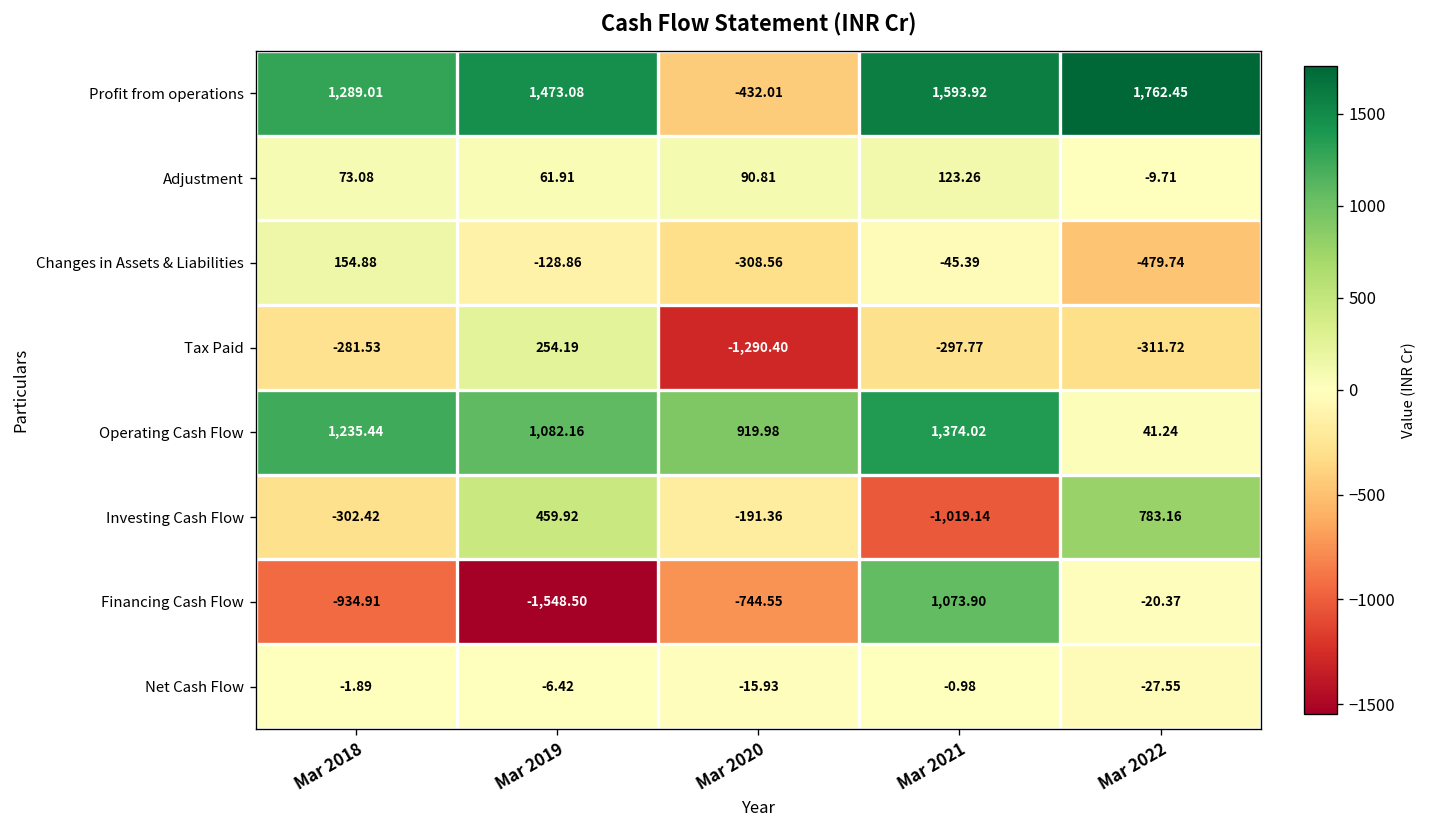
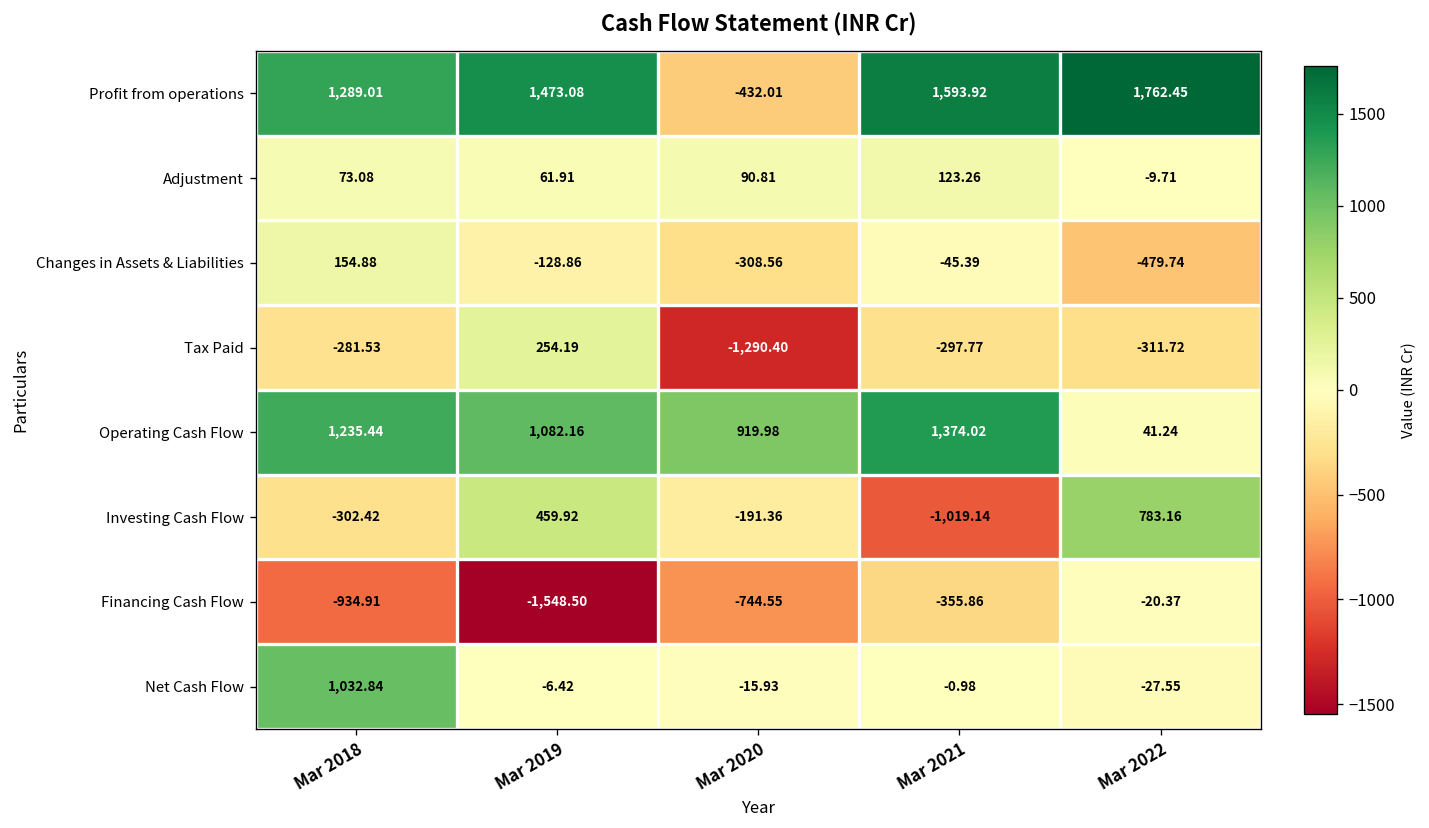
  {
    "Profit from operations": {
      "Mar 2018": "1,289.01",
      "Mar 2019": "1,473.08",
      "Mar 2020": "-432.01",
      "Mar 2021": "1,593.92",
      "Mar 2022": "1,762.45"
    },
    "Adjustment": {
      "Mar 2018": "73.08",
      "Mar 2019": "61.91",
      "Mar 2020": "90.81",
      "Mar 2021": "123.26",
      "Mar 2022": "-9.71"
    },
    "Changes in Assets & Liabilities": {
      "Mar 2018": "154.88",
      "Mar 2019": "-128.86",
      "Mar 2020": "-308.56",
      "Mar 2021": "-45.39",
      "Mar 2022": "-479.74"
    },
    "Tax Paid": {
      "Mar 2018": "-281.53",
      "Mar 2019": "254.19",
      "Mar 2020": "-1,290.40",
      "Mar 2021": "-297.77",
      "Mar 2022": "-311.72"
    },
    "Operating Cash Flow": {
      "Mar 2018": "1,235.44",
      "Mar 2019": "1,082.16",
      "Mar 2020": "919.98",
      "Mar 2021": "1,374.02",
      "Mar 2022": "41.24"
    },
    "Investing Cash Flow": {
      "Mar 2018": "-302.42",
      "Mar 2019": "459.92",
      "Mar 2020": "-191.36",
      "Mar 2021": "-1,019.14",
      "Mar 2022": "783.16"
    },
    "Financing Cash Flow": {
      "Mar 2018": "-934.91",
      "Mar 2019": "-1,548.50",
      "Mar 2020": "-744.55",
-     "Mar 2021": "1,073.90",
+     "Mar 2021": "-355.86",
      "Mar 2022": "-20.37"
    },
    "Net Cash Flow": {
-     "Mar 2018": "-1.89",
+     "Mar 2018": "1,032.84",
      "Mar 2019": "-6.42",
      "Mar 2020": "-15.93",
      "Mar 2021": "-0.98",
      "Mar 2022": "-27.55"
    }
  }
